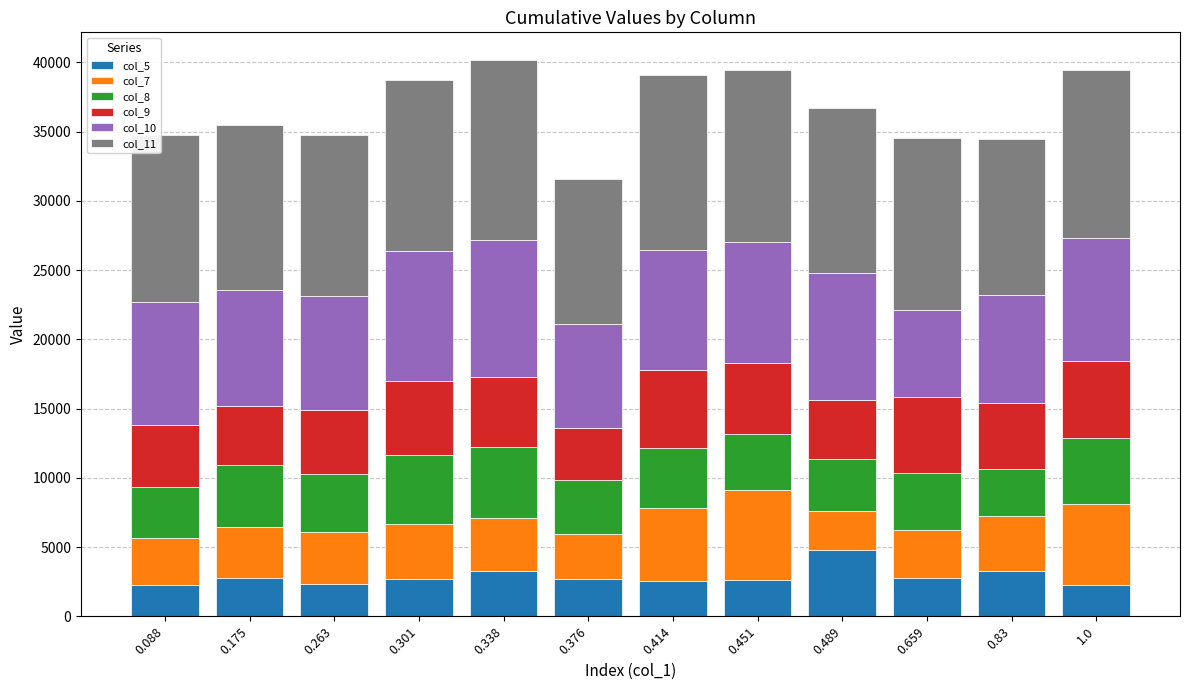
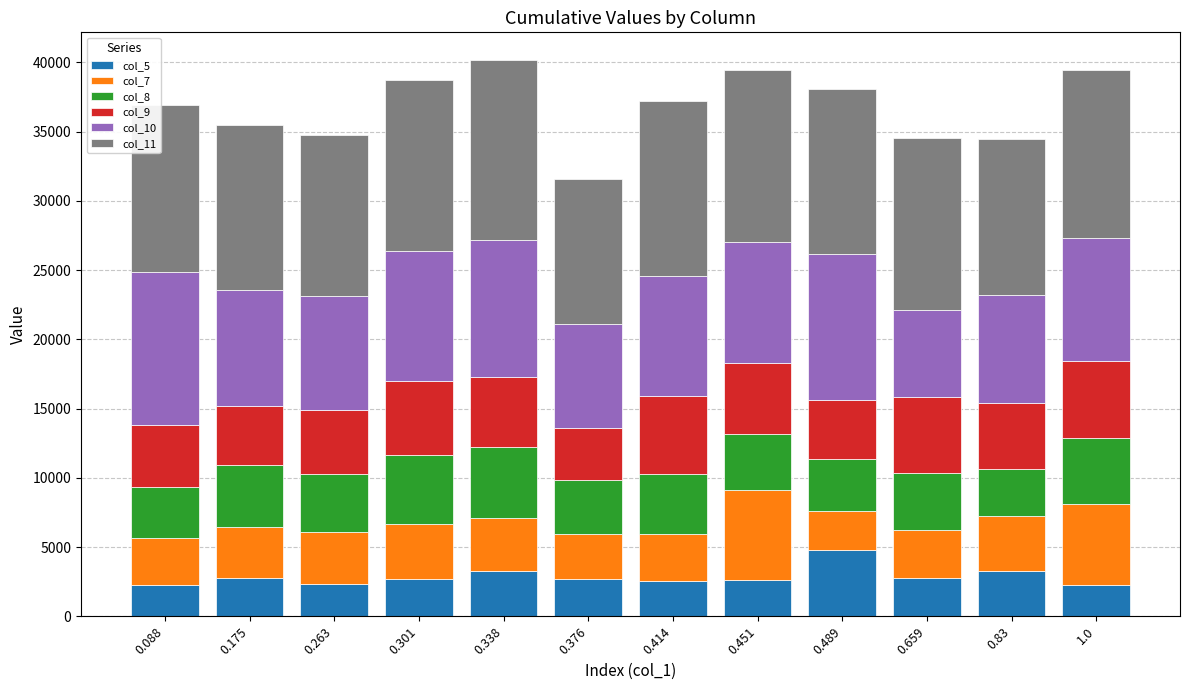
  {
    "col_5": {
      "0.088": 2200,
      "0.175": 2800,
      "0.263": 2300,
      "0.301": 2700,
      "0.338": 3200,
      "0.376": 2700,
      "0.414": 2500,
      "0.451": 2700,
      "0.489": 4800,
      "0.659": 2700,
      "0.83": 3200,
      "1.0": 2300
    },
    "col_7": {
      "0.088": 3400,
      "0.175": 3600,
      "0.263": 3700,
      "0.301": 3900,
      "0.338": 3800,
      "0.376": 3300,
-     "0.414": 5300,
+     "0.414": 3400,
      "0.451": 6500,
      "0.489": 2800,
      "0.659": 3500,
      "0.83": 4000,
      "1.0": 5900
    },
    "col_8": {
      "0.088": 3700,
      "0.175": 4500,
      "0.263": 4200,
      "0.301": 5000,
      "0.338": 5100,
      "0.376": 3900,
      "0.414": 4300,
      "0.451": 4000,
      "0.489": 3700,
      "0.659": 4100,
      "0.83": 3400,
      "1.0": 4700
    },
    "col_9": {
      "0.088": 4500,
      "0.175": 4300,
      "0.263": 4600,
      "0.301": 5300,
      "0.338": 5000,
      "0.376": 3700,
      "0.414": 5600,
      "0.451": 5100,
      "0.489": 4300,
      "0.659": 5500,
      "0.83": 4800,
      "1.0": 5600
    },
    "col_10": {
-     "0.088": 8800,
+     "0.088": 11100,
      "0.175": 8300,
      "0.263": 8200,
      "0.301": 9400,
      "0.338": 9900,
      "0.376": 7600,
      "0.414": 8700,
      "0.451": 8800,
-     "0.489": 9100,
+     "0.489": 10500,
      "0.659": 6300,
      "0.83": 7800,
      "1.0": 8900
    },
    "col_11": {
      "0.088": 12000,
      "0.175": 12000,
      "0.263": 11700,
      "0.301": 12400,
      "0.338": 13000,
      "0.376": 10400,
      "0.414": 12600,
      "0.451": 12400,
      "0.489": 11900,
      "0.659": 12400,
      "0.83": 11300,
      "1.0": 12100
    }
  }
